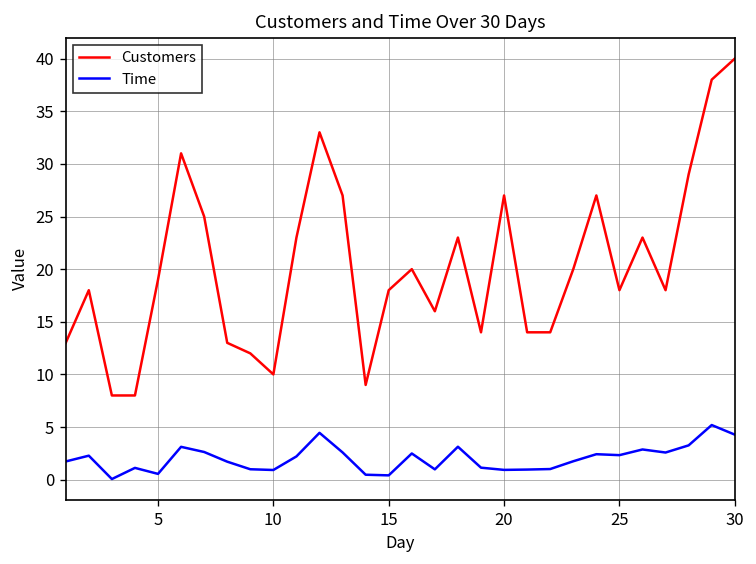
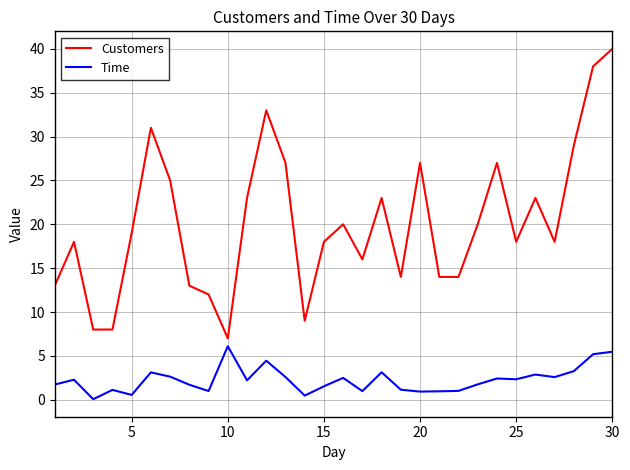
  {
    "Customers": {
      "5": 19,
-     "10": 10,
+     "10": 7,
      "15": 18,
      "20": 27,
      "25": 18,
      "30": 40
    },
    "Time": {
      "5": 1,
-     "10": 1,
-     "15": 0,
+     "10": 6,
+     "15": 2,
      "20": 1,
      "25": 2,
-     "30": 4
+     "30": 5
    }
  }
